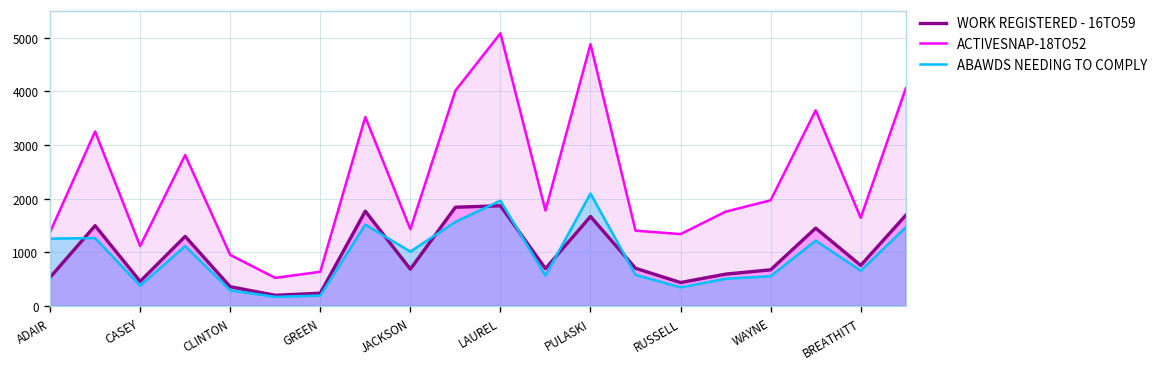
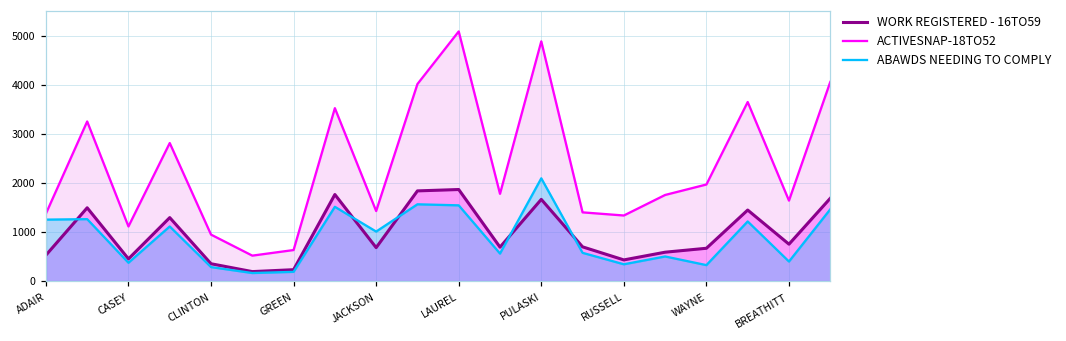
  {
    "ABAWDS NEEDING TO COMPLY": {
      "ADAIR": 1300,
      "CASEY": 400,
      "CLINTON": 300,
      "JACKSON": 1000,
-     "LAUREL": 2000,
+     "LAUREL": 1500,
      "PULASKI": 2100,
      "RUSSELL": 300,
-     "WAYNE": 600,
-     "BREATHITT": 700
+     "WAYNE": 300,
+     "BREATHITT": 400
    }
  }
